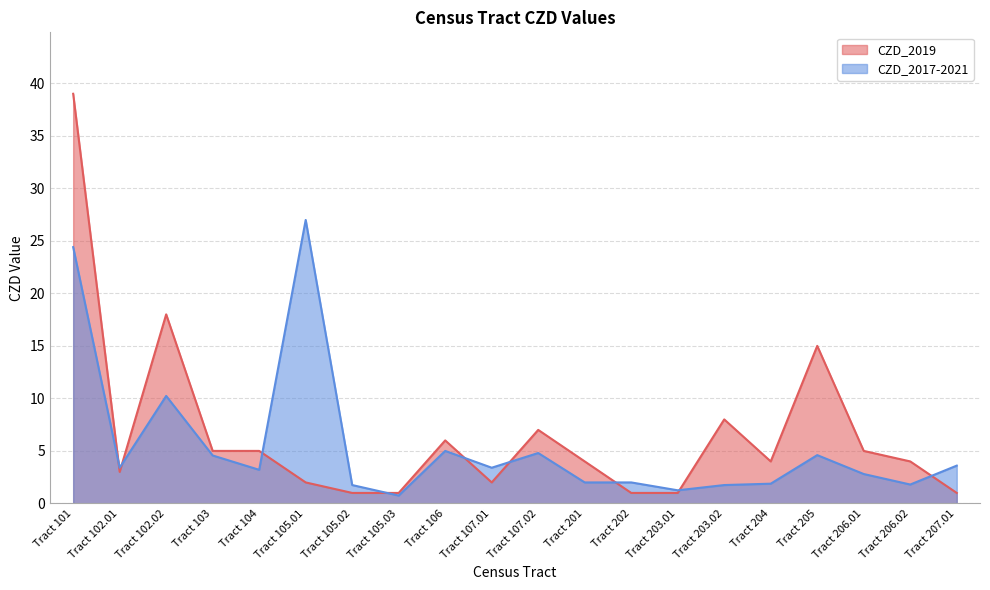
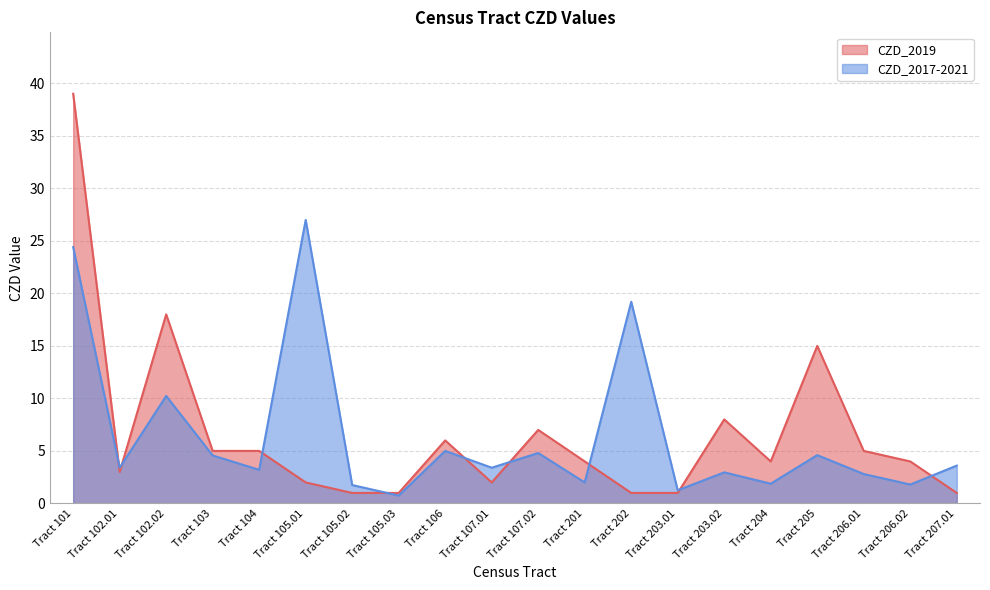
  {
    "CZD_2019": {
      "Tract 101": 39.0,
      "Tract 102.01": 3.0,
      "Tract 102.02": 18.0,
      "Tract 103": 5.0,
      "Tract 104": 5.0,
      "Tract 105.01": 2.0,
      "Tract 105.02": 1.0,
      "Tract 105.03": 1.0,
      "Tract 106": 6.0,
      "Tract 107.01": 2.0,
      "Tract 107.02": 7.0,
      "Tract 201": 4.0,
      "Tract 202": 1.0,
      "Tract 203.01": 1.0,
      "Tract 203.02": 8.0,
      "Tract 204": 4.0,
      "Tract 205": 15.0,
      "Tract 206.01": 5.0,
      "Tract 206.02": 4.0,
      "Tract 207.01": 1.0
    },
    "CZD_2017-2021": {
      "Tract 101": 24.4,
      "Tract 102.01": 3.4,
      "Tract 102.02": 10.2,
      "Tract 103": 4.6,
      "Tract 104": 3.2,
      "Tract 105.01": 27.0,
      "Tract 105.02": 1.8,
      "Tract 105.03": 0.8,
      "Tract 106": 5.0,
      "Tract 107.01": 3.4,
      "Tract 107.02": 4.8,
      "Tract 201": 2.0,
-     "Tract 202": 2.0,
+     "Tract 202": 19.2,
      "Tract 203.01": 1.3,
-     "Tract 203.02": 1.8,
+     "Tract 203.02": 3.0,
      "Tract 204": 1.9,
      "Tract 205": 4.6,
      "Tract 206.01": 2.8,
      "Tract 206.02": 1.8,
      "Tract 207.01": 3.6
    }
  }
